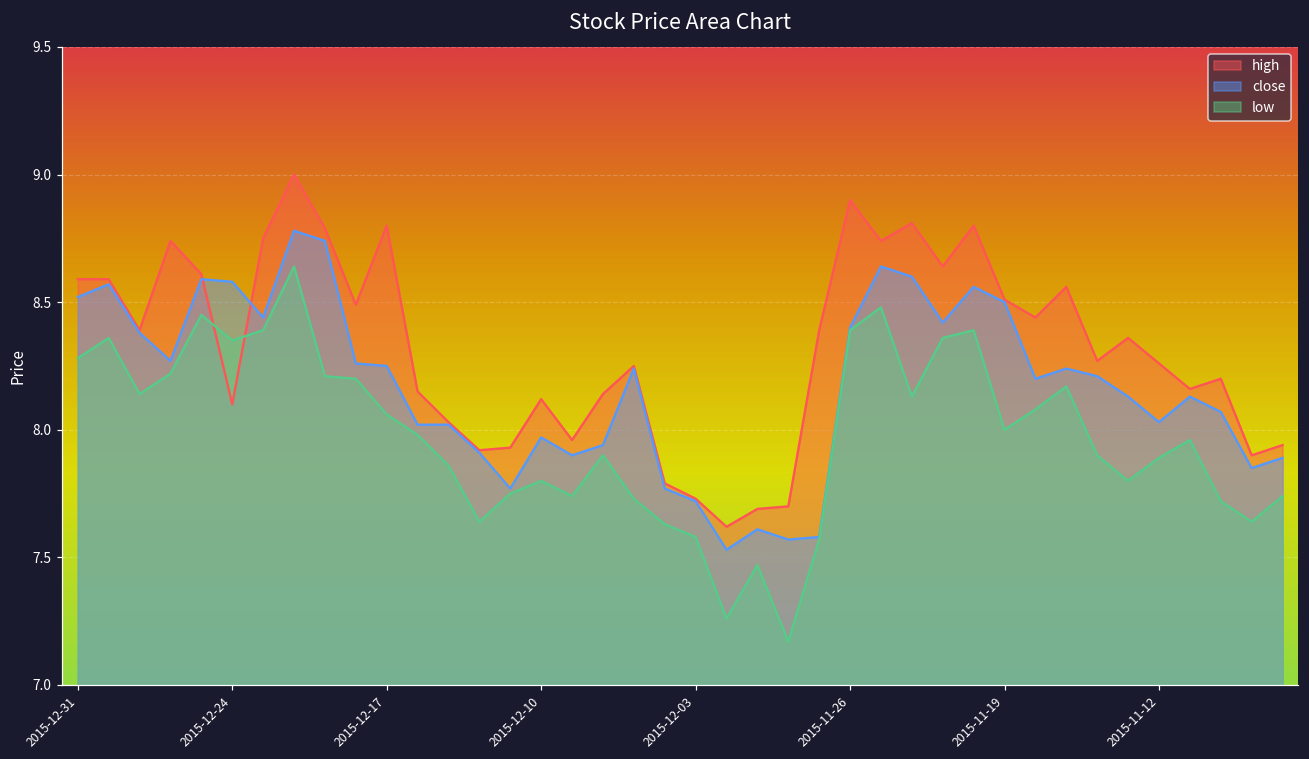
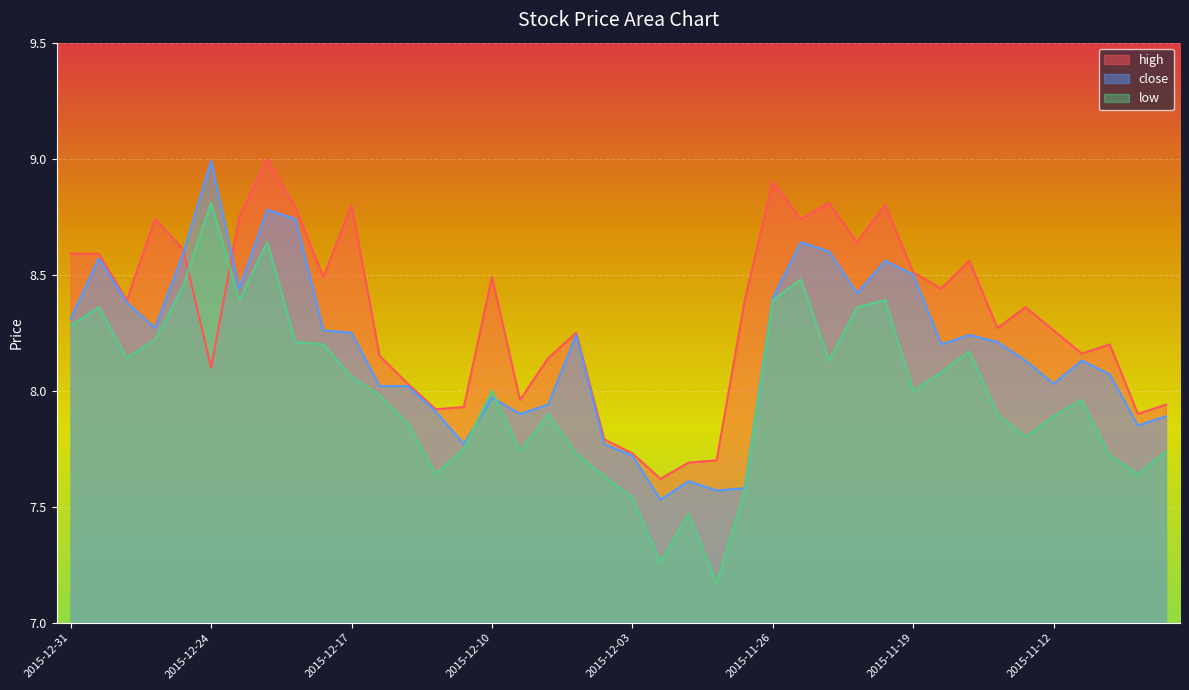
  {
    "high": {
      "2015-12-31": 8.59,
      "2015-12-24": 8.10,
      "2015-12-17": 8.80,
-     "2015-12-10": 8.12,
+     "2015-12-10": 8.49,
      "2015-11-26": 8.90,
      "2015-11-12": 8.26
    },
    "close": {
-     "2015-12-31": 8.52,
-     "2015-12-24": 8.58,
+     "2015-12-31": 8.31,
+     "2015-12-24": 8.99,
      "2015-12-17": 8.25,
      "2015-12-10": 7.97,
      "2015-11-12": 8.03
    },
    "low": {
      "2015-12-31": 8.28,
-     "2015-12-24": 8.35,
+     "2015-12-24": 8.81,
      "2015-12-17": 8.06,
-     "2015-12-10": 7.8,
-     "2015-12-03": 7.58,
+     "2015-12-10": 8.0,
+     "2015-12-03": 7.54,
      "2015-11-19": 8.00,
      "2015-11-12": 7.89
    }
  }
